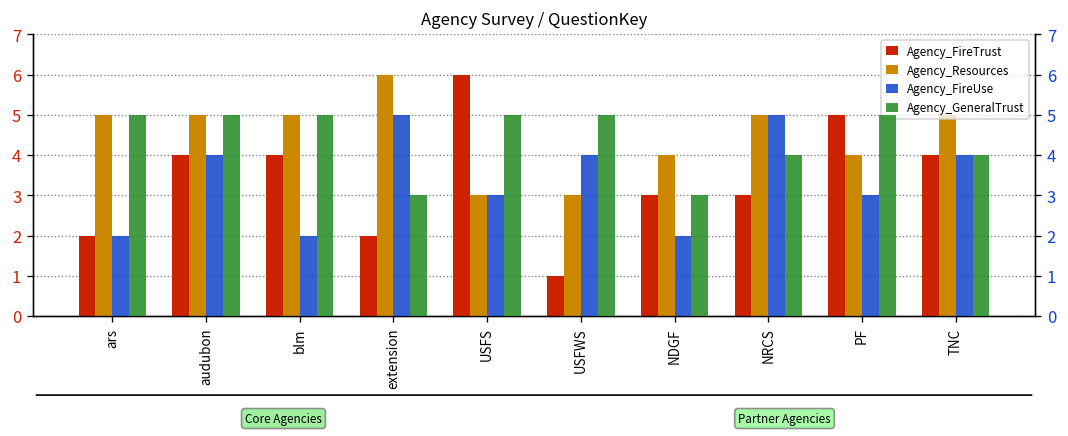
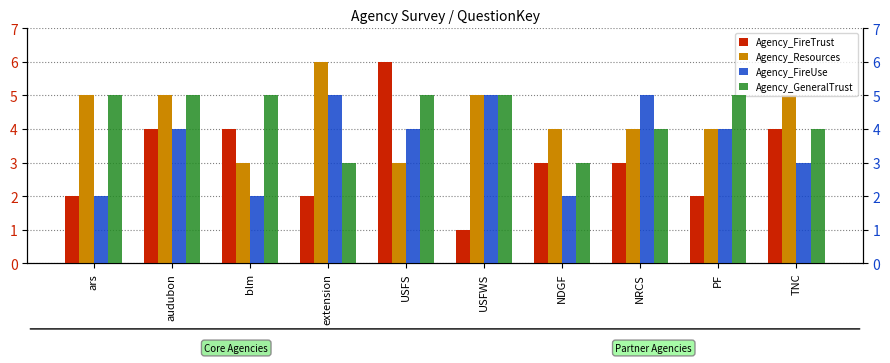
  {
    "Agency_FireTrust": {
      "ars": 2,
      "audubon": 4,
      "blm": 4,
      "extension": 2,
      "USFS": 6,
      "USFWS": 1,
      "NDGF": 3,
      "NRCS": 3,
-     "PF": 5,
+     "PF": 2,
      "TNC": 4
    },
    "Agency_Resources": {
      "ars": 5,
      "audubon": 5,
-     "blm": 5,
+     "blm": 3,
      "extension": 6,
      "USFS": 3,
-     "USFWS": 3,
+     "USFWS": 5,
      "NDGF": 4,
-     "NRCS": 5,
+     "NRCS": 4,
      "PF": 4
    },
    "Agency_FireUse": {
      "ars": 2,
      "audubon": 4,
      "blm": 2,
      "extension": 5,
-     "USFS": 3,
-     "USFWS": 4,
+     "USFS": 4,
+     "USFWS": 5,
      "NDGF": 2,
      "NRCS": 5,
-     "PF": 3,
-     "TNC": 4
+     "PF": 4,
+     "TNC": 3
    },
    "Agency_GeneralTrust": {
      "ars": 5,
      "audubon": 5,
      "blm": 5,
      "extension": 3,
      "USFS": 5,
      "USFWS": 5,
      "NDGF": 3,
      "NRCS": 4,
      "TNC": 4
    }
  }
